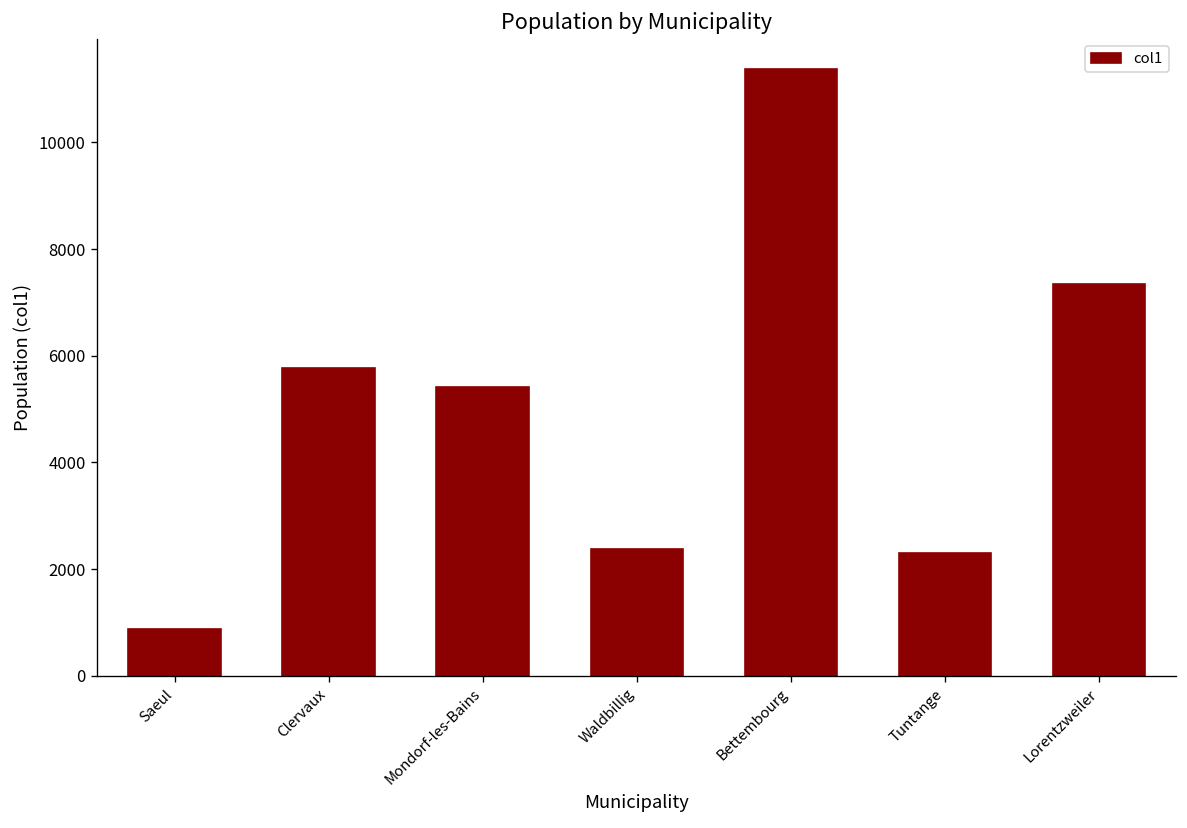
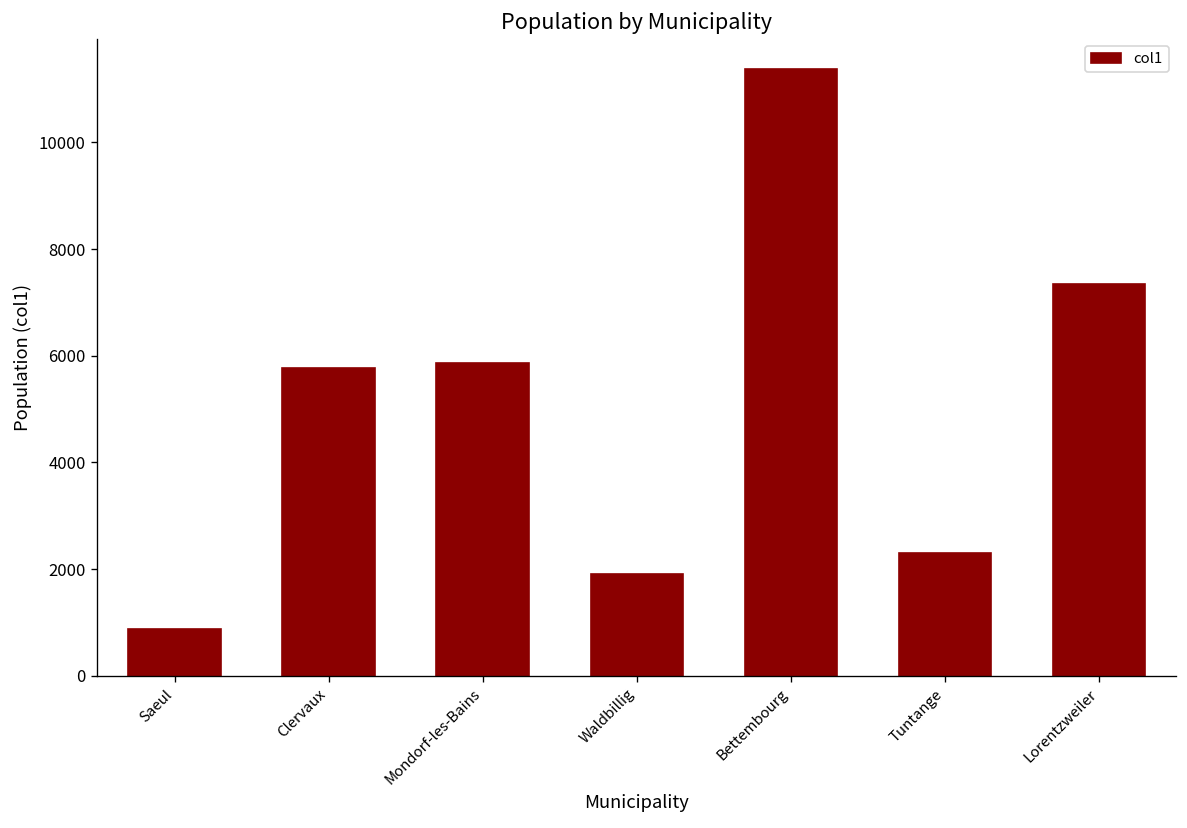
  {
    "Saeul": 900,
    "Clervaux": 5800,
-   "Mondorf-les-Bains": 5400,
-   "Waldbillig": 2400,
+   "Mondorf-les-Bains": 5900,
+   "Waldbillig": 1900,
    "Bettembourg": 11400,
    "Tuntange": 2300,
    "Lorentzweiler": 7300
  }
